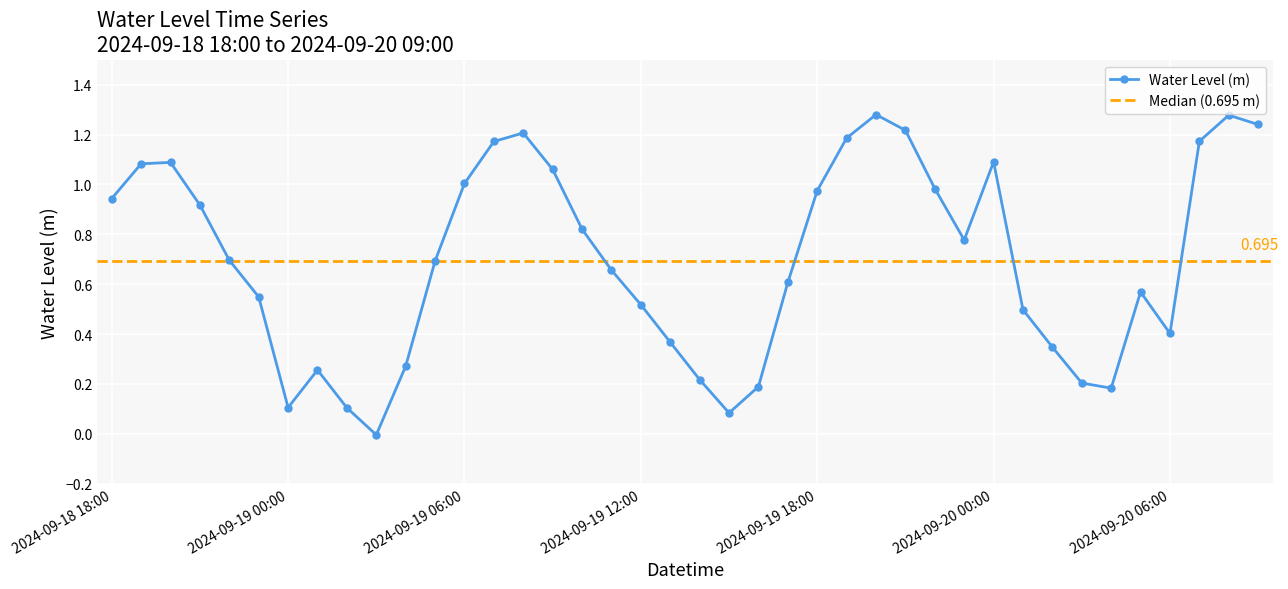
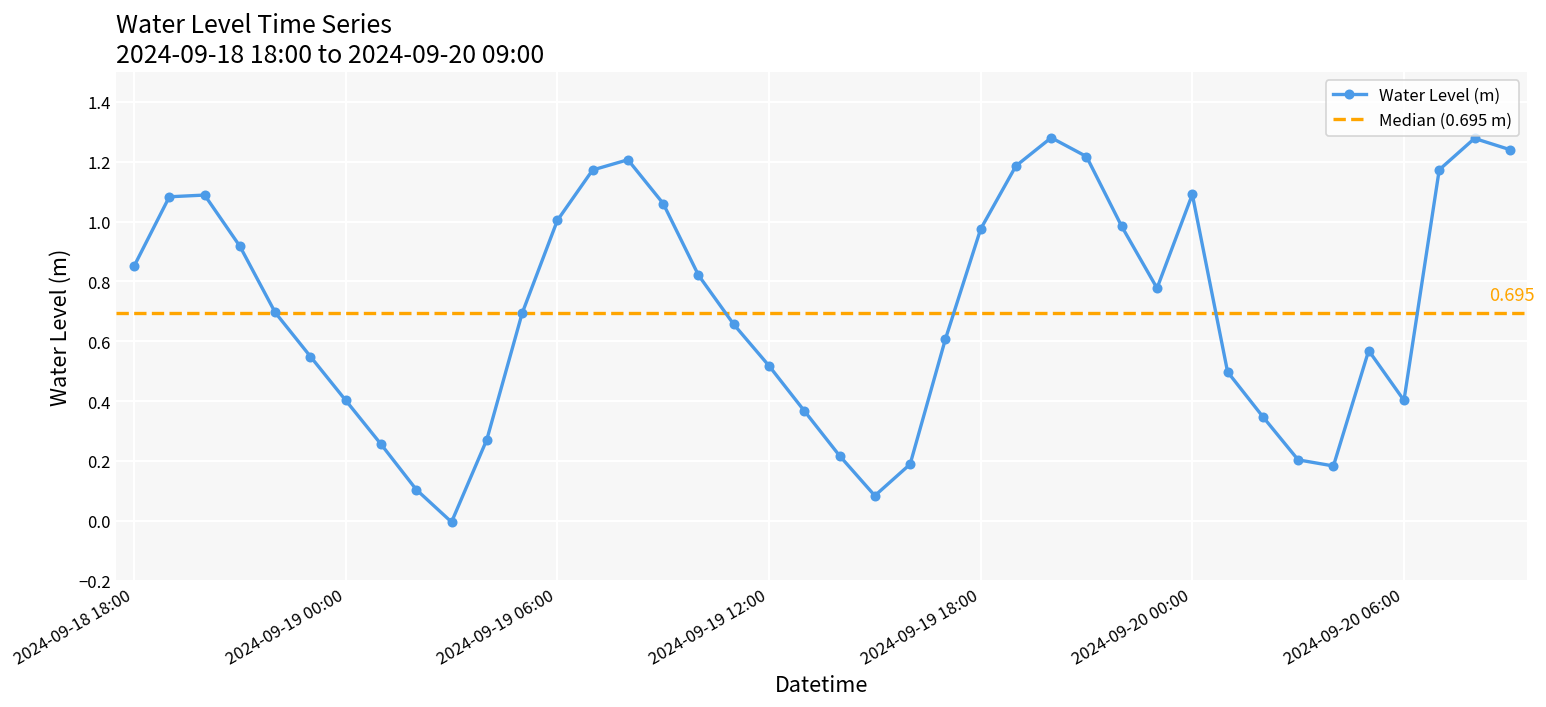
  {
-   "2024-09-18 18:00": 0.94,
-   "2024-09-19 00:00": 0.11,
+   "2024-09-18 18:00": 0.85,
+   "2024-09-19 00:00": 0.40,
    "2024-09-19 06:00": 1.00,
    "2024-09-19 12:00": 0.52,
    "2024-09-19 18:00": 0.97,
    "2024-09-20 00:00": 1.09,
    "2024-09-20 06:00": 0.40
  }
